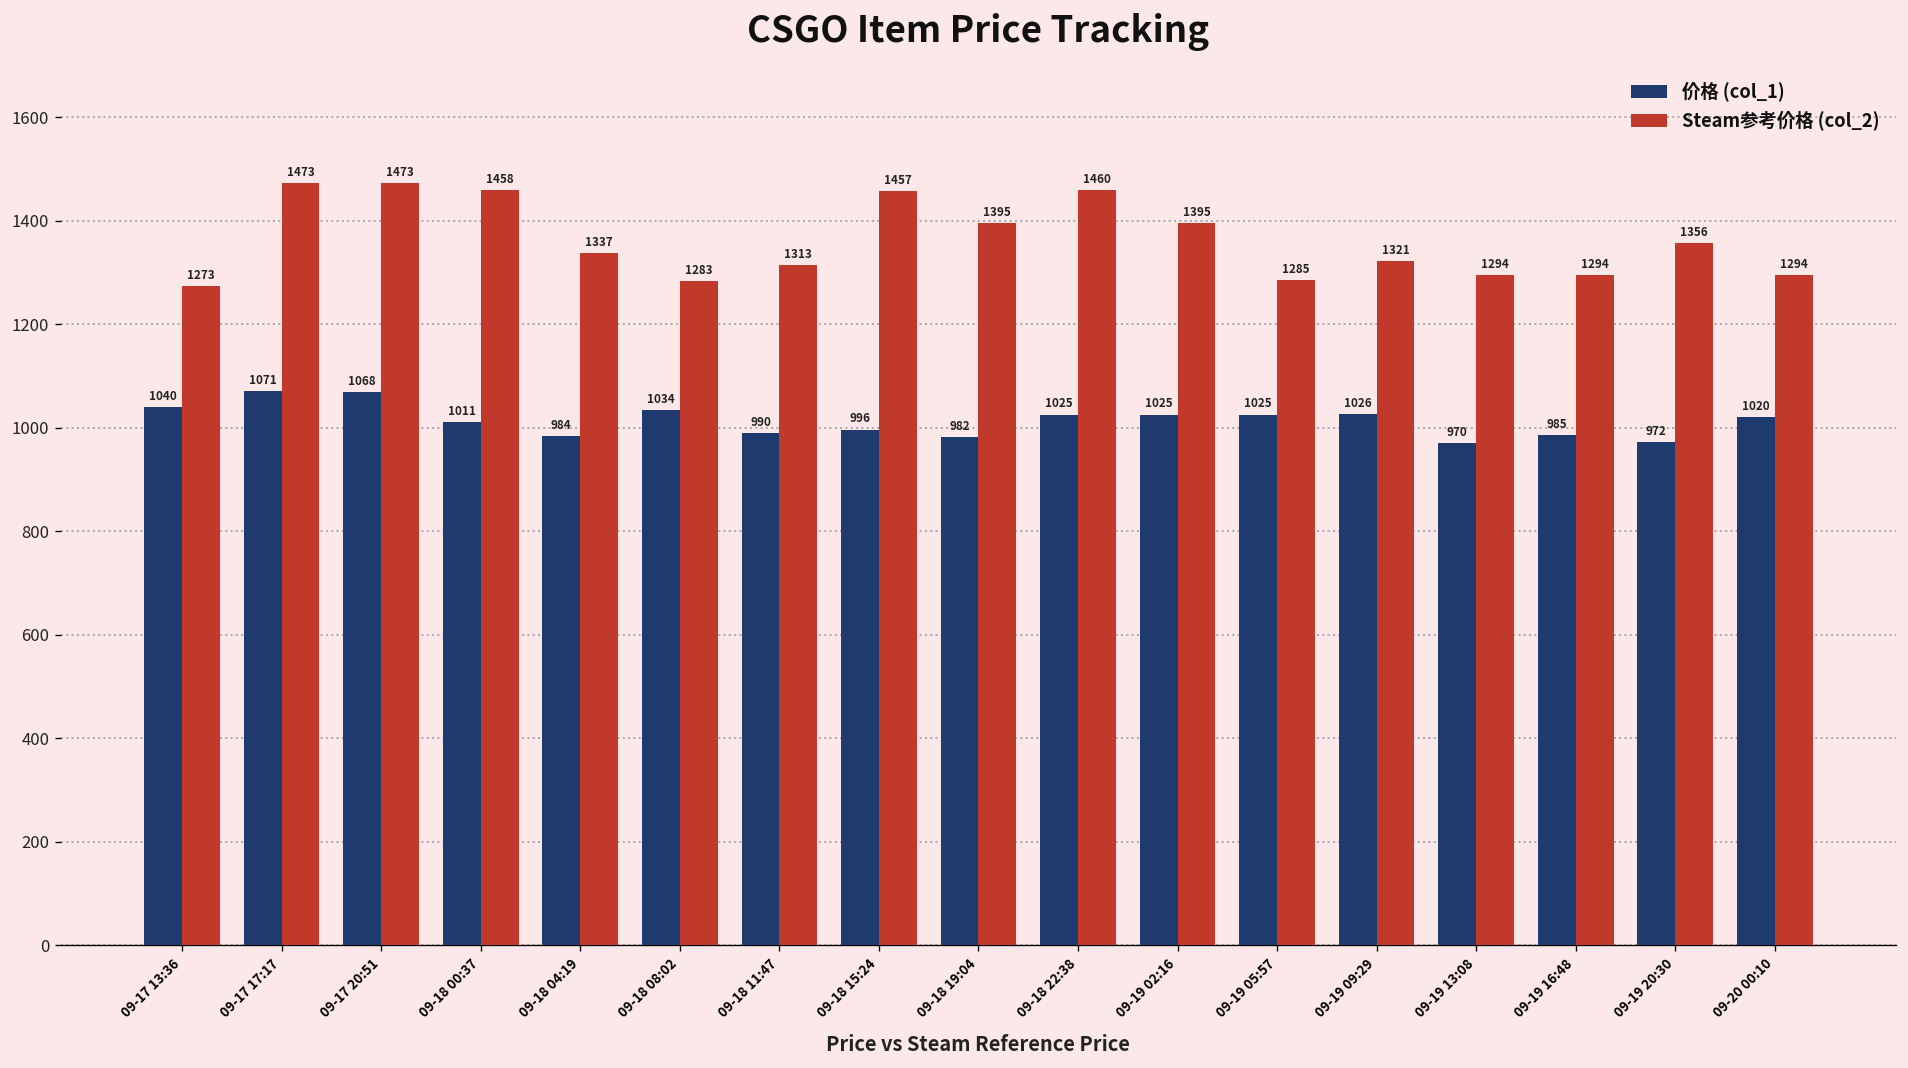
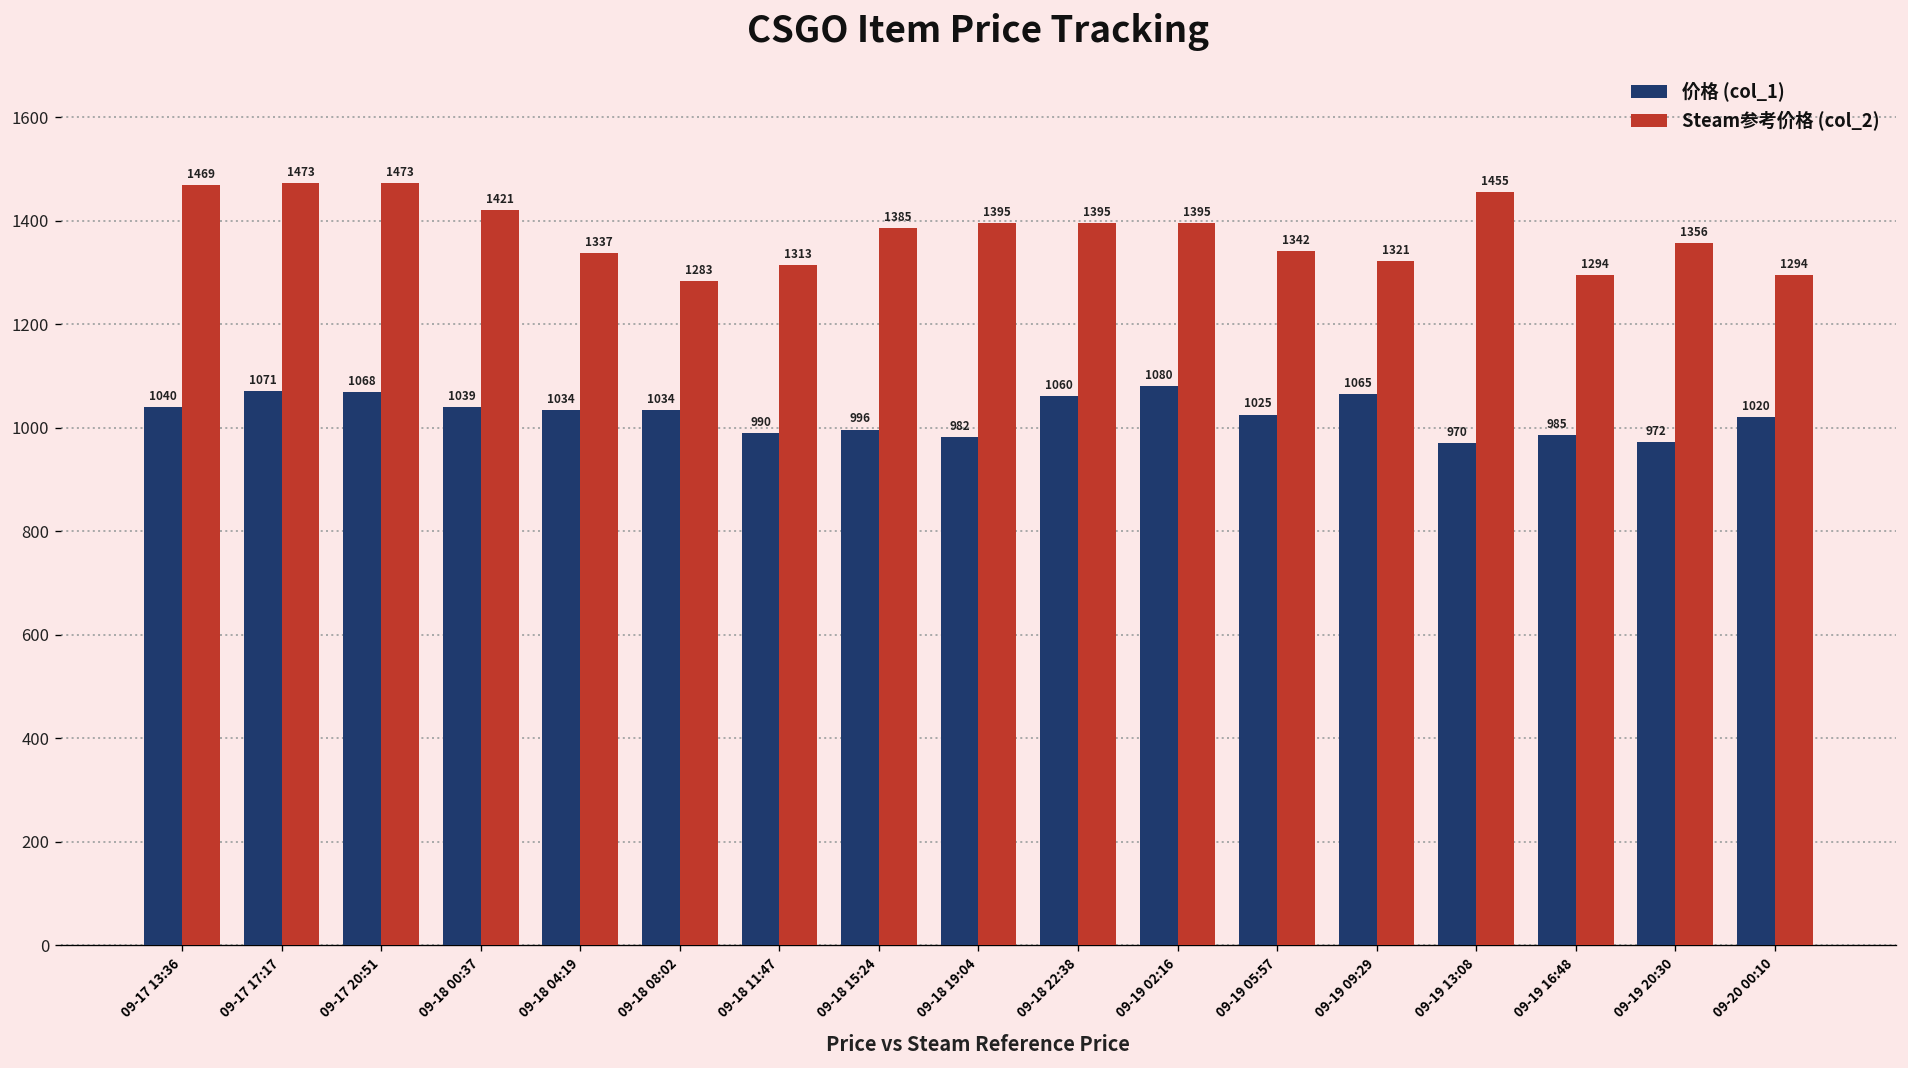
  {
    "价格 (col_1)": {
      "09-17 13:36": 1040,
      "09-17 17:17": 1071,
      "09-17 20:51": 1068,
-     "09-18 00:37": 1011,
-     "09-18 04:19": 984,
+     "09-18 00:37": 1039,
+     "09-18 04:19": 1034,
      "09-18 08:02": 1034,
      "09-18 11:47": 990,
      "09-18 15:24": 996,
      "09-18 19:04": 982,
-     "09-18 22:38": 1025,
-     "09-19 02:16": 1025,
+     "09-18 22:38": 1060,
+     "09-19 02:16": 1080,
      "09-19 05:57": 1025,
-     "09-19 09:29": 1026,
+     "09-19 09:29": 1065,
      "09-19 13:08": 970,
      "09-19 16:48": 985,
      "09-19 20:30": 972,
      "09-20 00:10": 1020
    },
    "Steam参考价格 (col_2)": {
-     "09-17 13:36": 1273,
+     "09-17 13:36": 1469,
      "09-17 17:17": 1473,
      "09-17 20:51": 1473,
-     "09-18 00:37": 1458,
+     "09-18 00:37": 1421,
      "09-18 04:19": 1337,
      "09-18 08:02": 1283,
      "09-18 11:47": 1313,
-     "09-18 15:24": 1457,
+     "09-18 15:24": 1385,
      "09-18 19:04": 1395,
-     "09-18 22:38": 1460,
+     "09-18 22:38": 1395,
      "09-19 02:16": 1395,
-     "09-19 05:57": 1285,
+     "09-19 05:57": 1342,
      "09-19 09:29": 1321,
-     "09-19 13:08": 1294,
+     "09-19 13:08": 1455,
      "09-19 16:48": 1294,
      "09-19 20:30": 1356,
      "09-20 00:10": 1294
    }
  }
